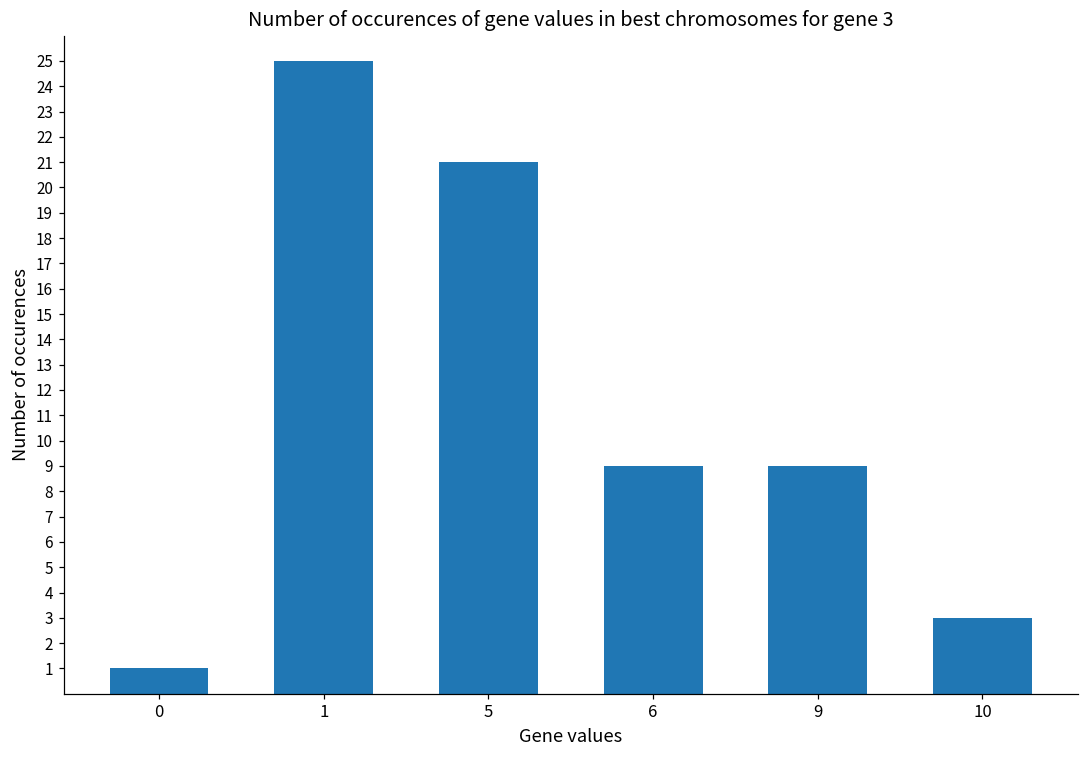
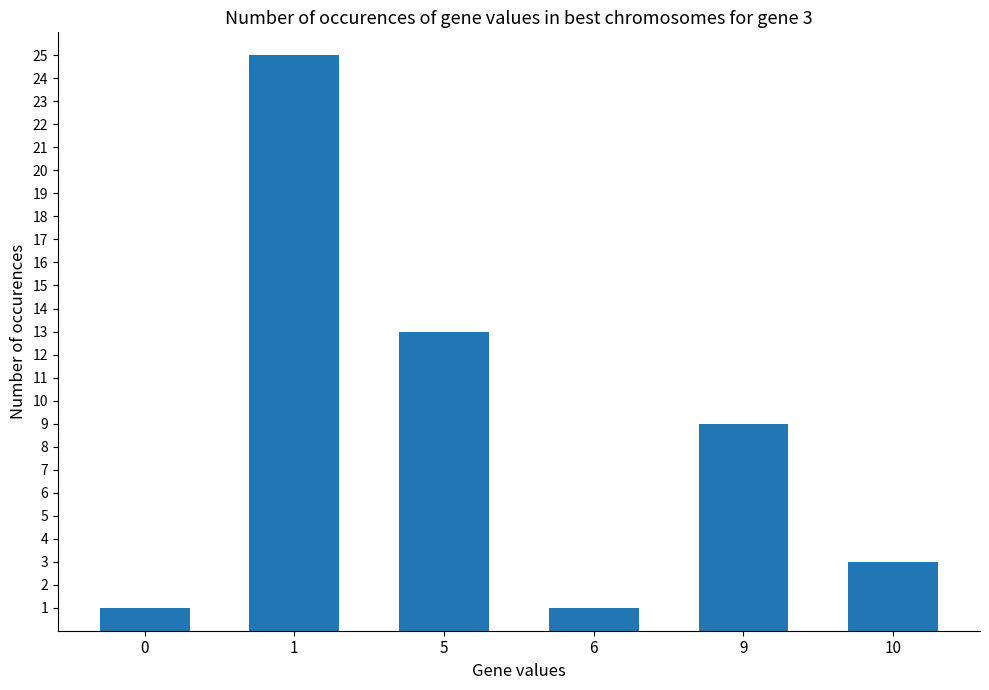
  {
    "0": 1,
    "1": 25,
-   "5": 21,
-   "6": 9,
+   "5": 13,
+   "6": 1,
    "9": 9,
    "10": 3
  }
